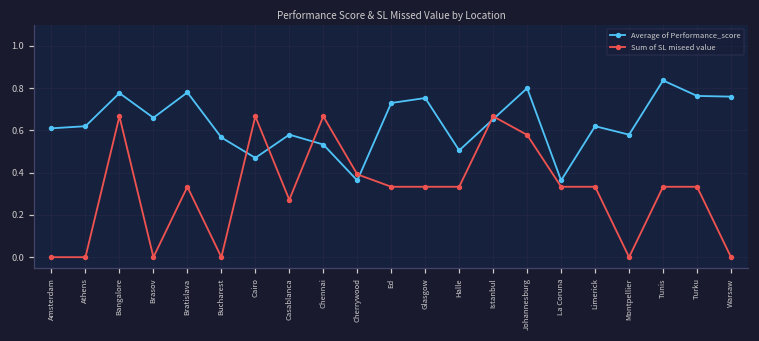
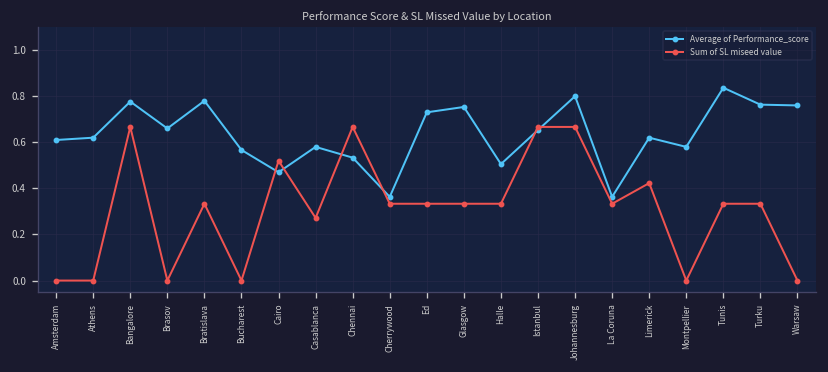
  {
    "Average of Performance_score": {
      "Amsterdam": 0.61,
      "Athens": 0.62,
      "Bangalore": 0.78,
      "Brasov": 0.66,
      "Bratislava": 0.78,
      "Bucharest": 0.57,
      "Cairo": 0.47,
      "Casablanca": 0.58,
      "Chennai": 0.53,
      "Cherrywood": 0.36,
      "Ed": 0.73,
      "Glasgow": 0.75,
      "Halle": 0.51,
      "Johannesburg": 0.80,
      "La Coruna": 0.36,
      "Limerick": 0.62,
      "Montpellier": 0.58,
      "Tunis": 0.84,
      "Turku": 0.76,
      "Warsaw": 0.76
    },
    "Sum of SL miseed value": {
      "Amsterdam": 0.00,
      "Athens": 0.00,
      "Bangalore": 0.67,
      "Brasov": 0.00,
      "Bratislava": 0.33,
      "Bucharest": 0.00,
-     "Cairo": 0.67,
+     "Cairo": 0.52,
      "Casablanca": 0.27,
      "Chennai": 0.67,
-     "Cherrywood": 0.39,
+     "Cherrywood": 0.33,
      "Ed": 0.33,
      "Glasgow": 0.33,
      "Halle": 0.33,
-     "Johannesburg": 0.58,
+     "Johannesburg": 0.67,
      "La Coruna": 0.33,
-     "Limerick": 0.33,
+     "Limerick": 0.42,
      "Montpellier": 0.00,
      "Tunis": 0.33,
      "Turku": 0.33,
      "Warsaw": 0.00
    }
  }
